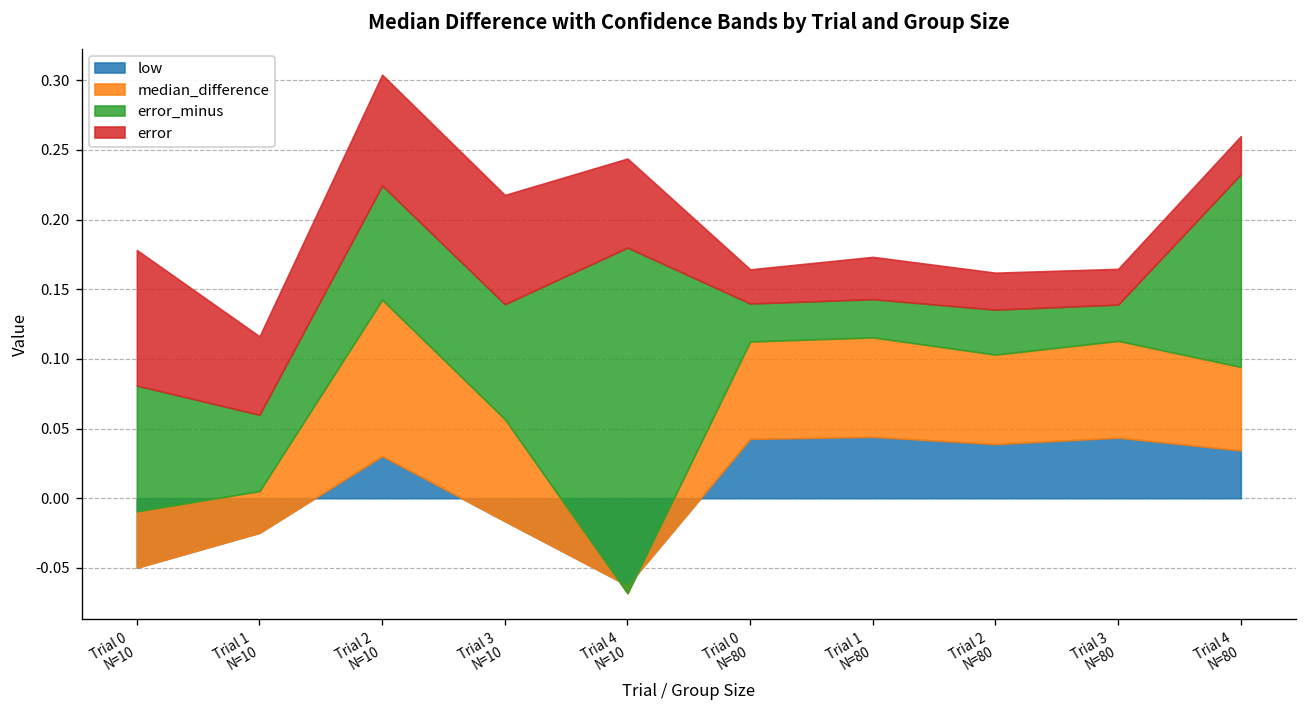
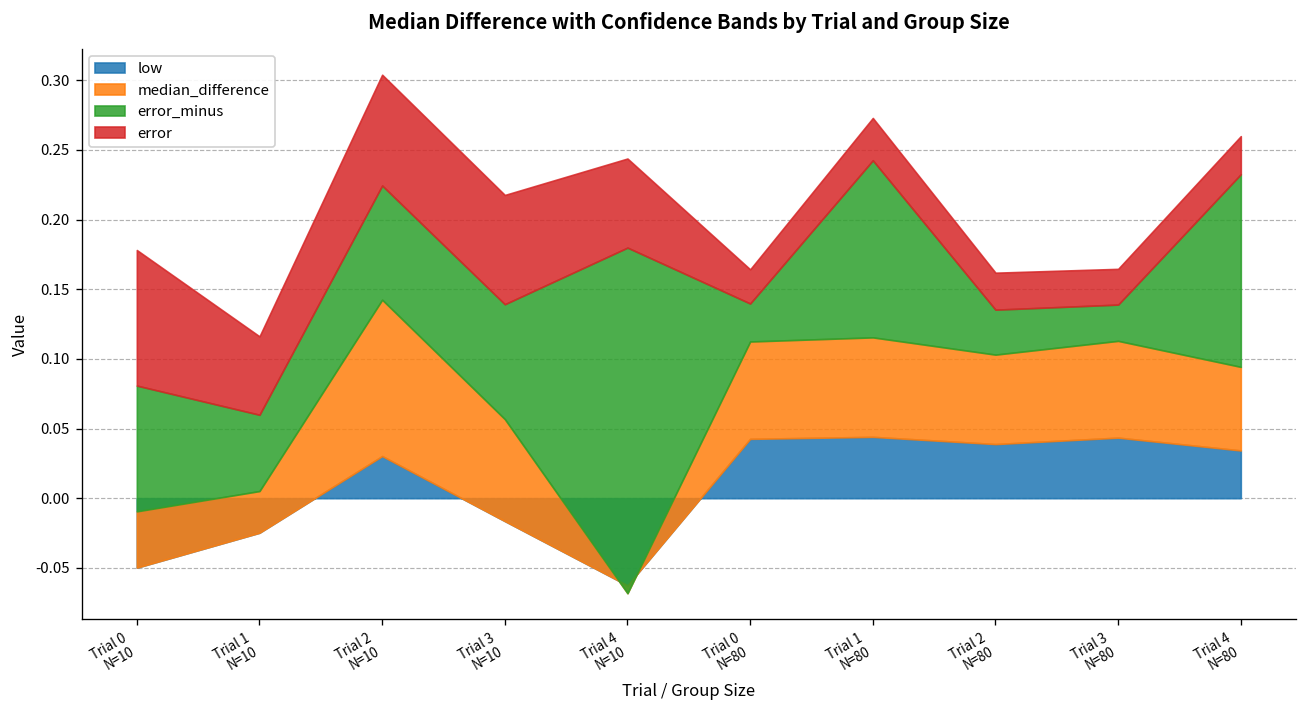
  {
    "low": {
      "Trial 2 N=10": 0.030,
      "Trial 4 N=10": 0.063,
      "Trial 0 N=80": 0.043,
      "Trial 1 N=80": 0.044,
      "Trial 2 N=80": 0.039,
      "Trial 3 N=80": 0.043,
      "Trial 4 N=80": 0.034
    },
    "median_difference": {
      "Trial 2 N=10": 0.112,
      "Trial 0 N=80": 0.070,
      "Trial 1 N=80": 0.071,
      "Trial 2 N=80": 0.064,
      "Trial 3 N=80": 0.069,
      "Trial 4 N=80": 0.060
    },
    "error_minus": {
      "Trial 0 N=10": 0.090,
      "Trial 1 N=10": 0.055,
      "Trial 2 N=10": 0.082,
      "Trial 3 N=10": 0.082,
      "Trial 0 N=80": 0.027,
-     "Trial 1 N=80": 0.027,
+     "Trial 1 N=80": 0.127,
      "Trial 2 N=80": 0.032,
      "Trial 3 N=80": 0.026,
      "Trial 4 N=80": 0.138
    },
    "error": {
      "Trial 0 N=10": 0.097,
      "Trial 1 N=10": 0.056,
      "Trial 2 N=10": 0.080,
      "Trial 3 N=10": 0.078,
      "Trial 4 N=10": 0.064,
      "Trial 0 N=80": 0.025,
      "Trial 1 N=80": 0.030,
      "Trial 2 N=80": 0.027,
      "Trial 3 N=80": 0.026,
      "Trial 4 N=80": 0.027
    }
  }
